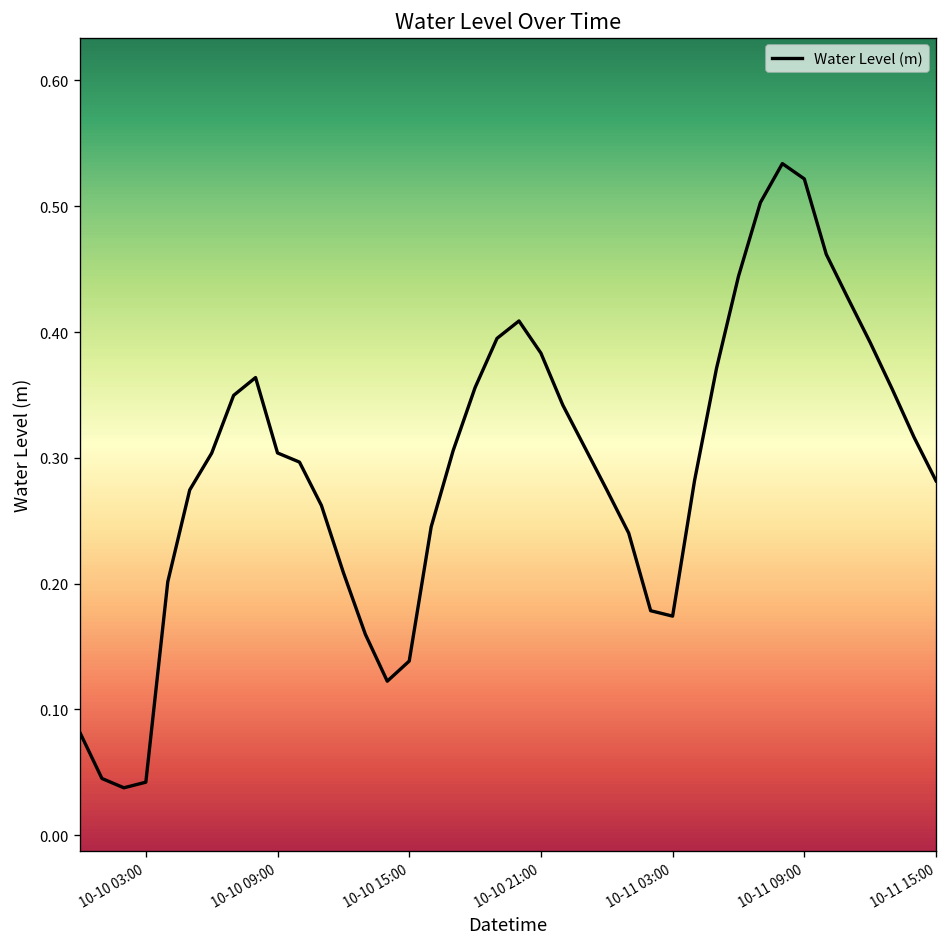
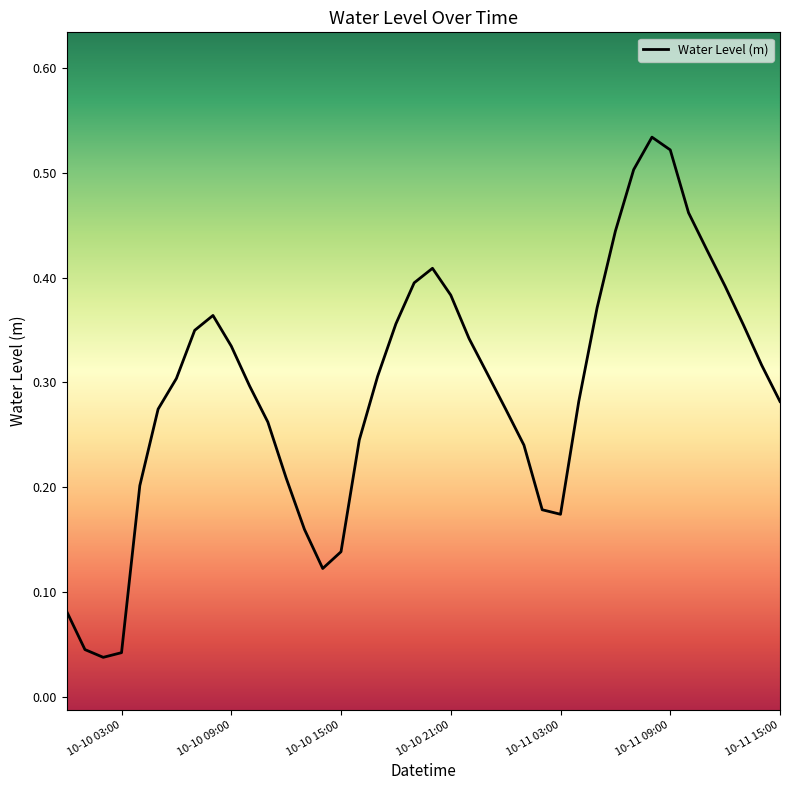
  {
    "10-10 03:00": 0.042,
-   "10-10 09:00": 0.304,
+   "10-10 09:00": 0.335,
    "10-10 15:00": 0.138,
    "10-10 21:00": 0.383,
    "10-11 03:00": 0.174,
    "10-11 09:00": 0.522,
    "10-11 15:00": 0.282
  }
